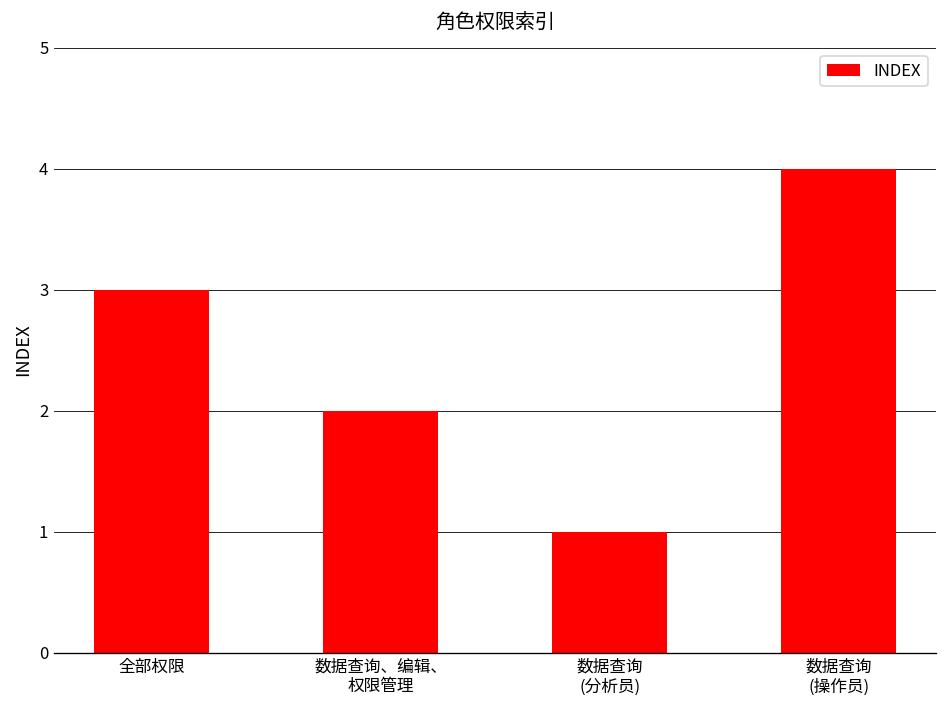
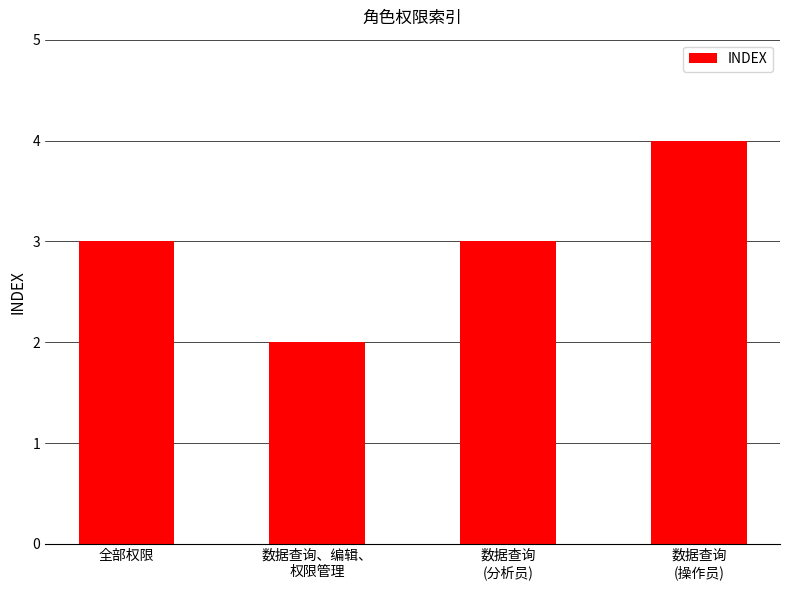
  {
    "全部权限": 3,
    "数据查询、编辑、 权限管理": 2,
-   "数据查询 (分析员)": 1,
+   "数据查询 (分析员)": 3,
    "数据查询 (操作员)": 4
  }
